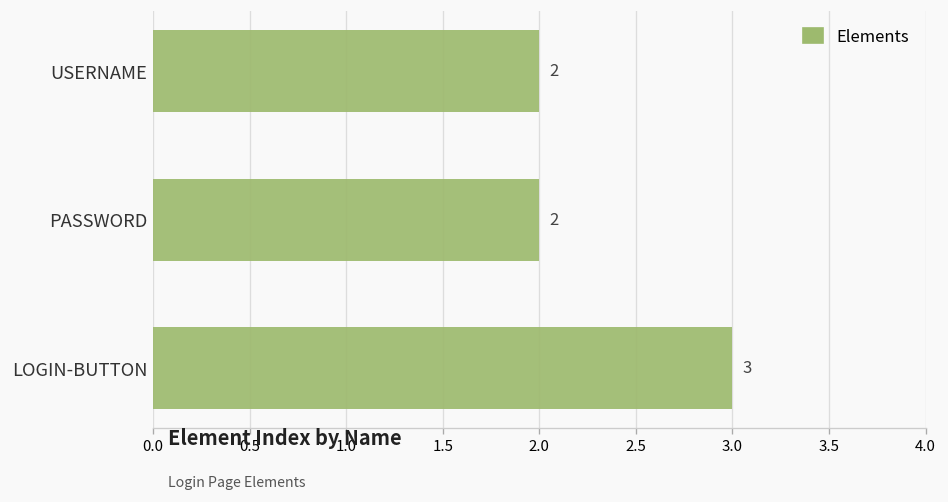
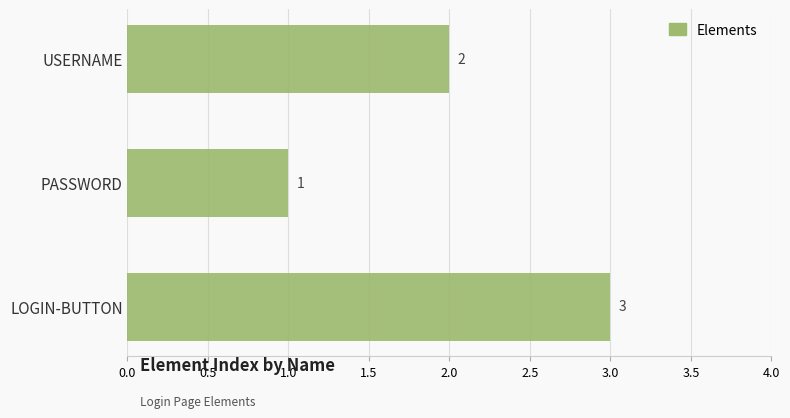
  {
    "USERNAME": 2,
-   "PASSWORD": 2,
+   "PASSWORD": 1,
    "LOGIN-BUTTON": 3
  }
